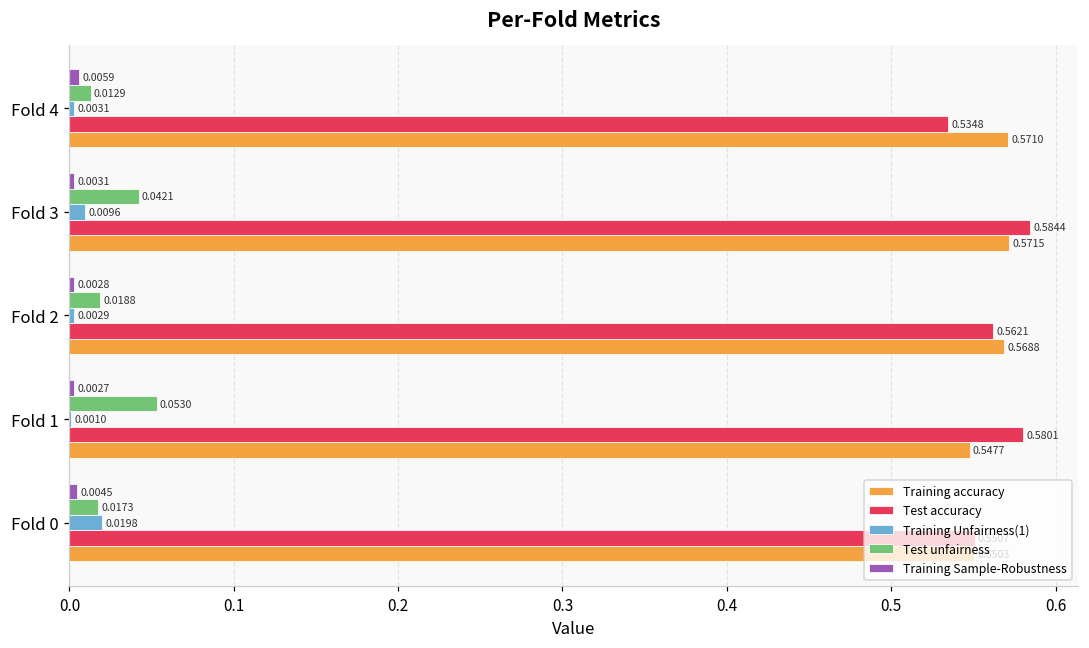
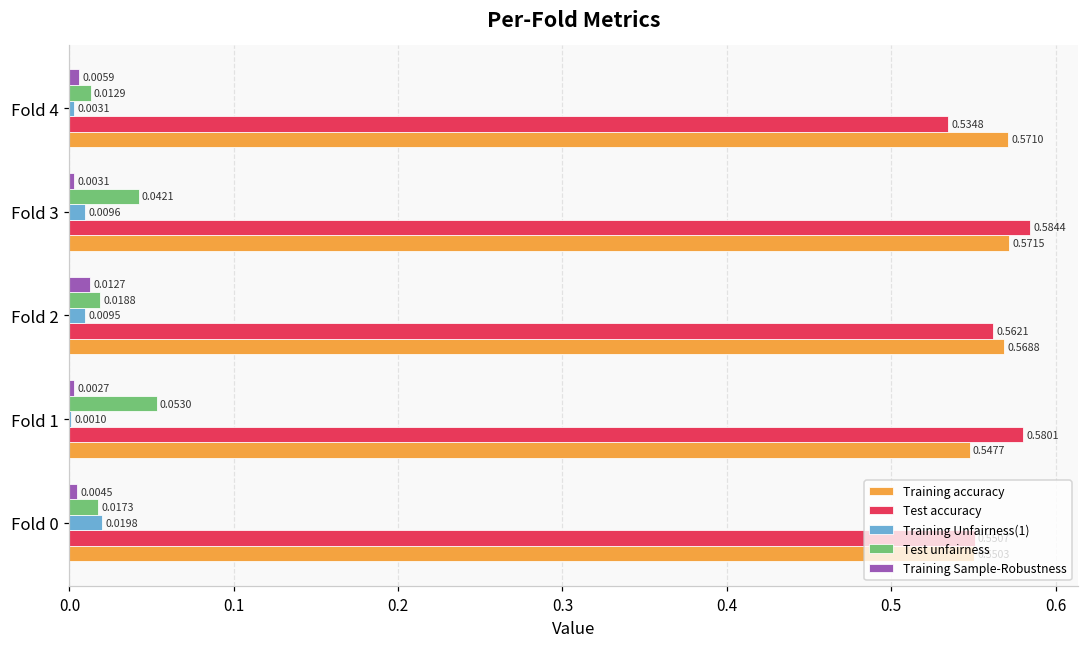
  {
    "Training accuracy": {
      "Fold 4": 0.5710,
      "Fold 3": 0.5715,
      "Fold 2": 0.5688,
      "Fold 1": 0.5477
    },
    "Test accuracy": {
      "Fold 4": 0.5348,
      "Fold 3": 0.5844,
      "Fold 2": 0.5621,
      "Fold 1": 0.5801
    },
    "Training Unfairness(1)": {
      "Fold 4": 0.0031,
      "Fold 3": 0.0096,
-     "Fold 2": 0.0029,
+     "Fold 2": 0.0095,
      "Fold 1": 0.0010,
      "Fold 0": 0.0198
    },
    "Test unfairness": {
      "Fold 4": 0.0129,
      "Fold 3": 0.0421,
      "Fold 2": 0.0188,
      "Fold 1": 0.0530,
      "Fold 0": 0.0173
    },
    "Training Sample-Robustness": {
      "Fold 4": 0.0059,
      "Fold 3": 0.0031,
-     "Fold 2": 0.0028,
+     "Fold 2": 0.0127,
      "Fold 1": 0.0027,
      "Fold 0": 0.0045
    }
  }
